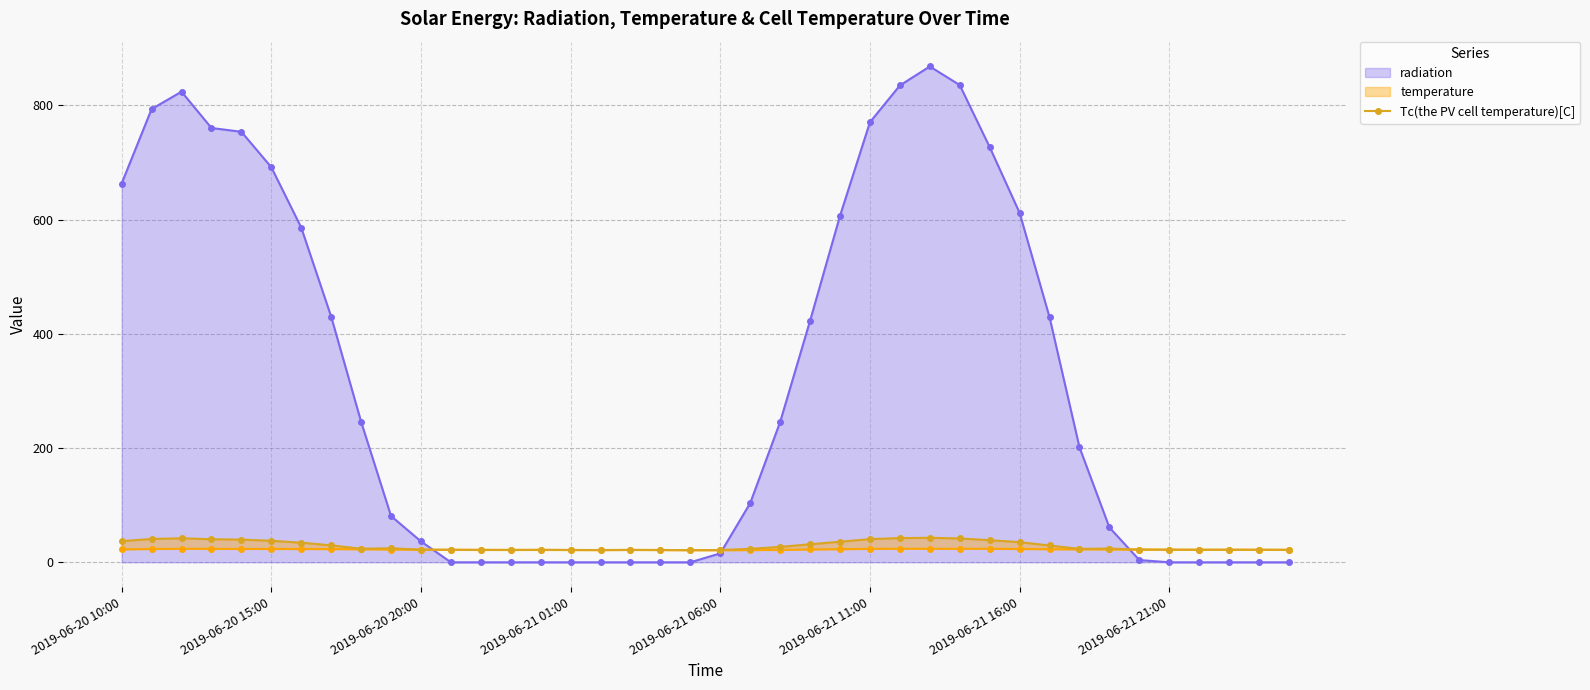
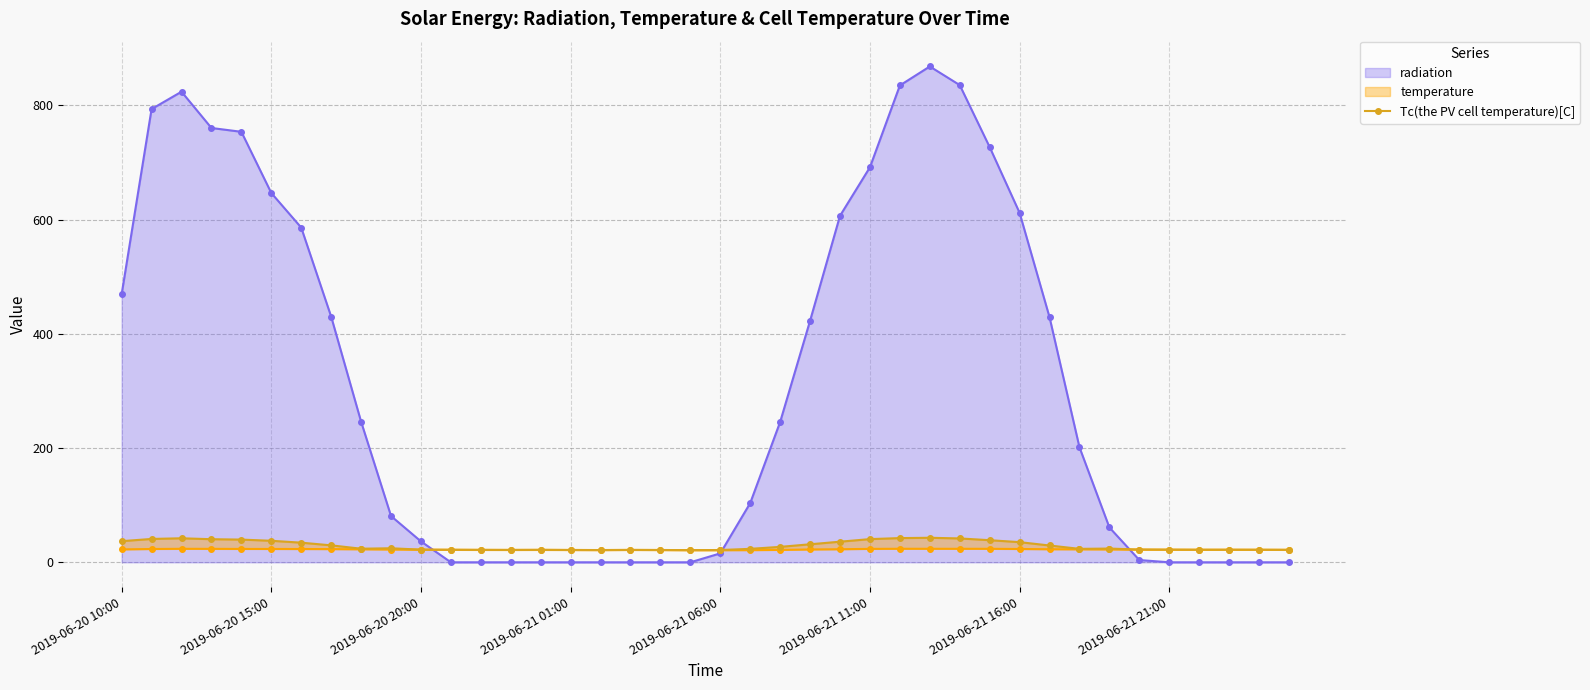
  {
    "radiation": {
-     "2019-06-20 10:00": 660,
-     "2019-06-20 15:00": 690,
+     "2019-06-20 10:00": 470,
+     "2019-06-20 15:00": 650,
      "2019-06-20 20:00": 40,
      "2019-06-21 01:00": 0,
      "2019-06-21 06:00": 20,
-     "2019-06-21 11:00": 770,
+     "2019-06-21 11:00": 690,
      "2019-06-21 16:00": 610,
      "2019-06-21 21:00": 0
    }
  }
